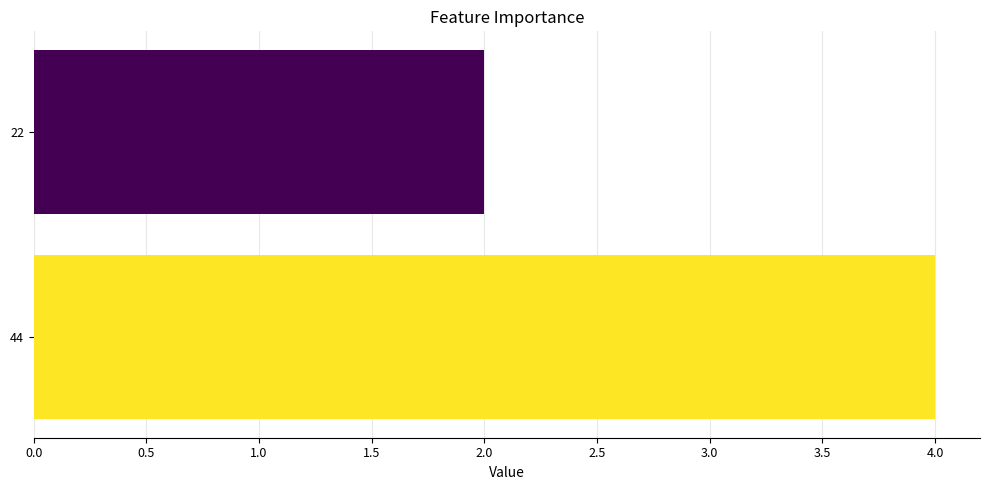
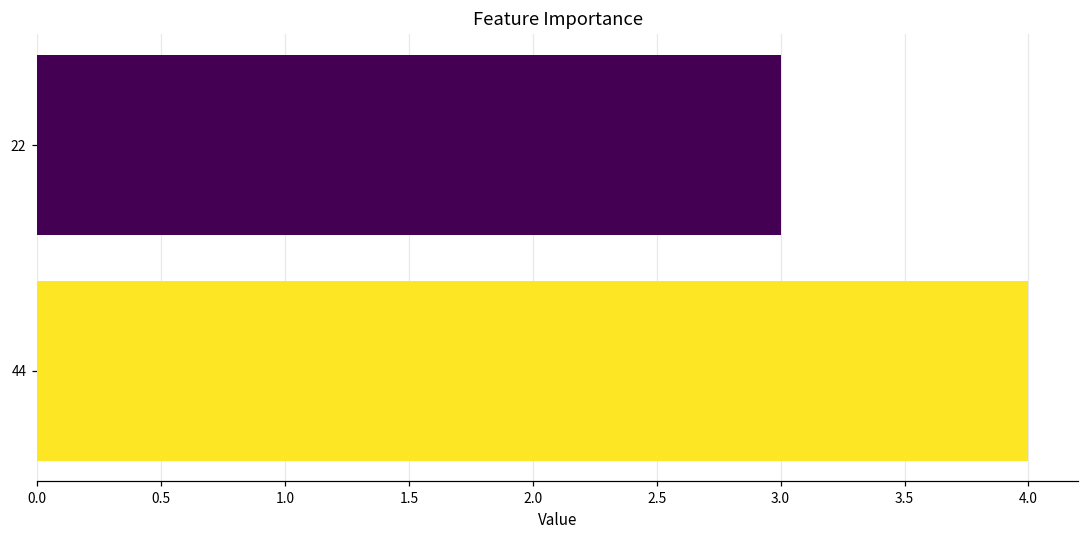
  {
-   "22": 2,
+   "22": 3,
    "44": 4
  }
